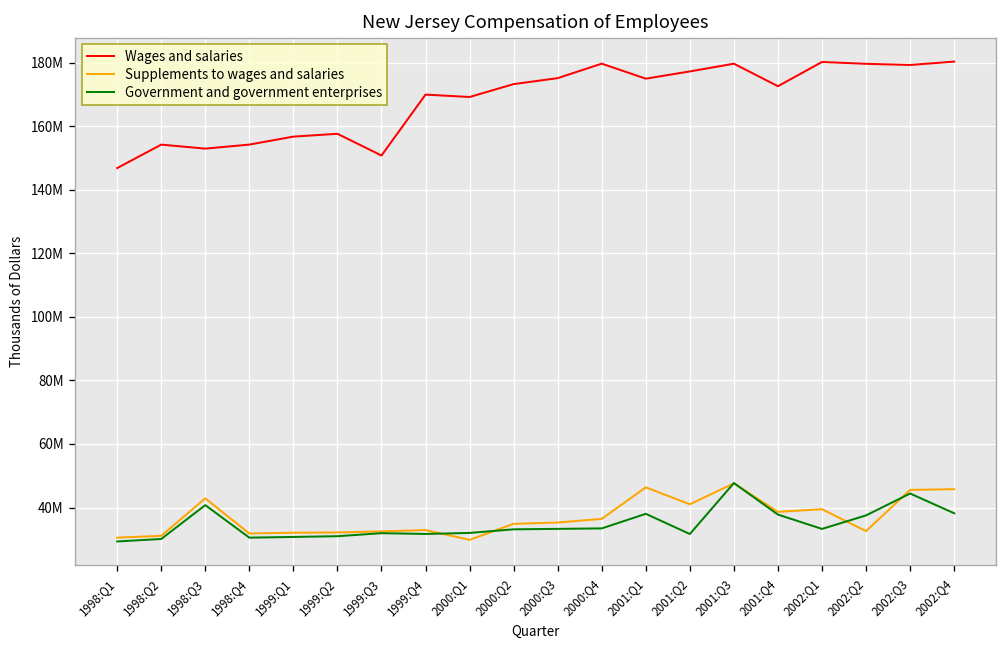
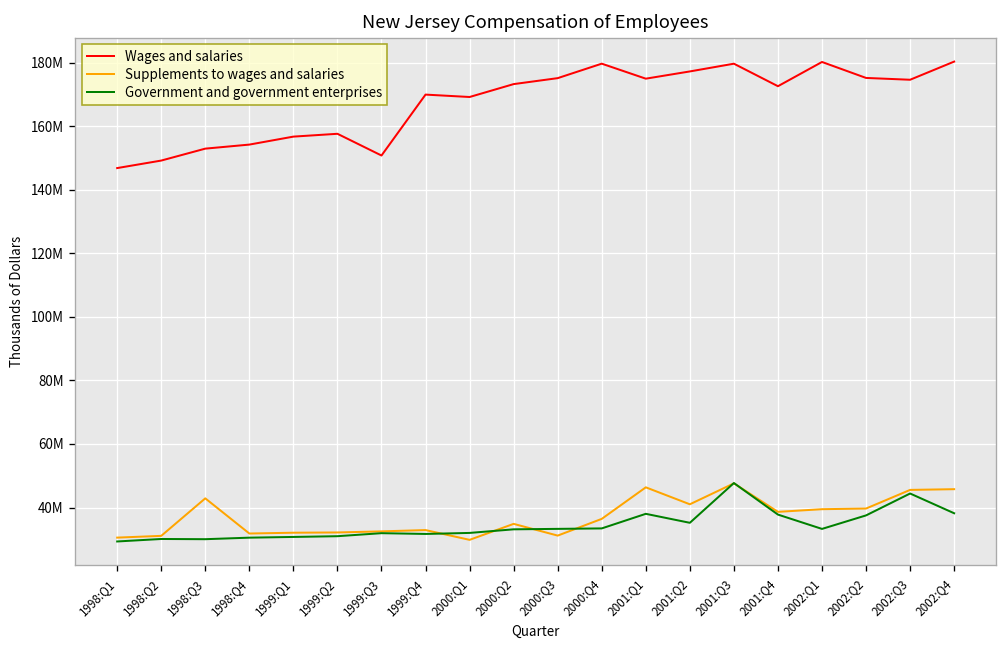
  {
    "Wages and salaries": {
      "1998:Q1": 147000000,
-     "1998:Q2": 154000000,
+     "1998:Q2": 149000000,
      "1998:Q3": 153000000,
      "1998:Q4": 154000000,
      "1999:Q1": 157000000,
      "1999:Q2": 158000000,
      "1999:Q3": 151000000,
      "1999:Q4": 170000000,
      "2000:Q1": 169000000,
      "2000:Q2": 173000000,
      "2000:Q3": 175000000,
      "2000:Q4": 180000000,
      "2001:Q1": 175000000,
      "2001:Q2": 177000000,
      "2001:Q3": 180000000,
      "2001:Q4": 173000000,
      "2002:Q1": 180000000,
-     "2002:Q2": 180000000,
-     "2002:Q3": 179000000,
+     "2002:Q2": 175000000,
+     "2002:Q3": 175000000,
      "2002:Q4": 180000000
    },
    "Supplements to wages and salaries": {
      "1998:Q1": 31000000,
      "1998:Q2": 31000000,
      "1998:Q3": 43000000,
      "1998:Q4": 32000000,
      "1999:Q1": 32000000,
      "1999:Q2": 32000000,
      "1999:Q4": 33000000,
      "2000:Q1": 30000000,
      "2000:Q2": 35000000,
-     "2000:Q3": 35000000,
+     "2000:Q3": 31000000,
      "2000:Q4": 36000000,
      "2001:Q1": 46000000,
      "2001:Q2": 41000000,
      "2002:Q1": 39000000,
-     "2002:Q2": 33000000,
+     "2002:Q2": 40000000,
      "2002:Q3": 46000000,
      "2002:Q4": 46000000
    },
    "Government and government enterprises": {
      "1998:Q1": 29000000,
      "1998:Q2": 30000000,
-     "1998:Q3": 41000000,
+     "1998:Q3": 30000000,
      "1998:Q4": 31000000,
      "1999:Q1": 31000000,
      "1999:Q2": 31000000,
      "1999:Q4": 32000000,
      "2000:Q1": 32000000,
      "2000:Q2": 33000000,
      "2000:Q3": 33000000,
      "2000:Q4": 33000000,
      "2001:Q1": 38000000,
-     "2001:Q2": 32000000,
+     "2001:Q2": 35000000,
      "2002:Q1": 33000000,
      "2002:Q2": 38000000,
      "2002:Q3": 44000000,
      "2002:Q4": 38000000
    }
  }
